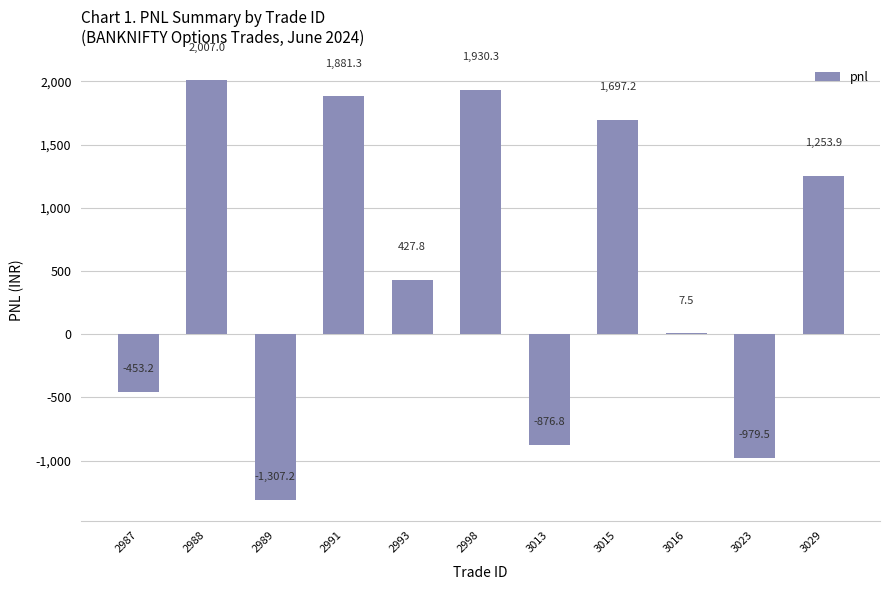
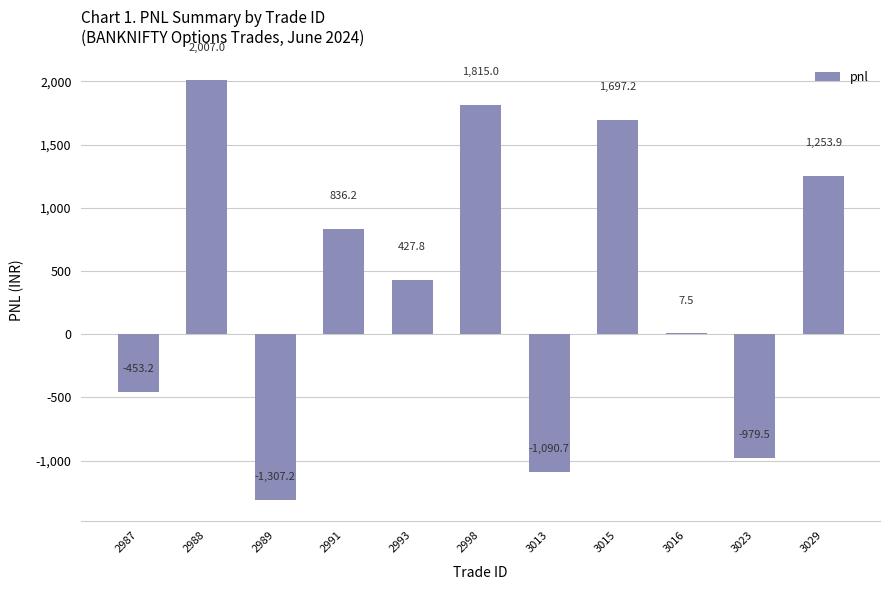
  {
    "2987": "-453.2",
    "2989": "-1,307.2",
-   "2991": "1,881.3",
-   "2998": "1,930.3",
-   "3013": "-876.8",
+   "2991": "836.2",
+   "2998": "1,815.0",
+   "3013": "-1,090.7",
    "3023": "-979.5"
  }
